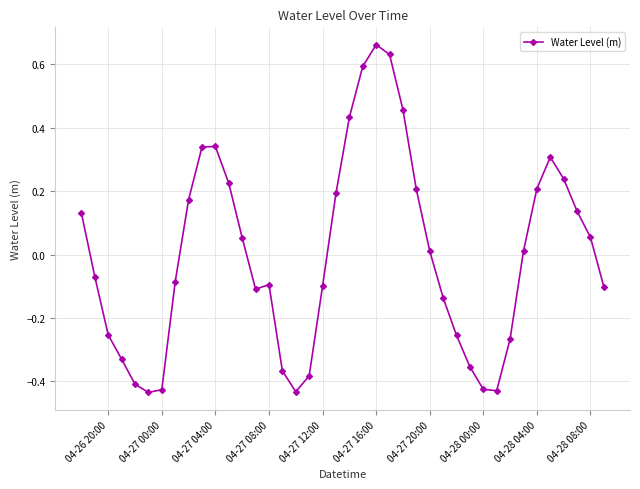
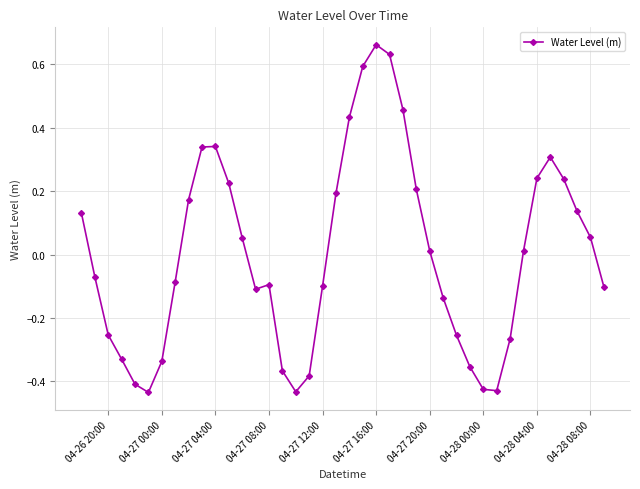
  {
    "04-26 20:00": -0.25,
-   "04-27 00:00": -0.43,
+   "04-27 00:00": -0.34,
    "04-27 04:00": 0.34,
    "04-27 08:00": -0.09,
    "04-27 12:00": -0.10,
    "04-27 16:00": 0.66,
    "04-27 20:00": 0.01,
    "04-28 00:00": -0.42,
-   "04-28 04:00": 0.21,
+   "04-28 04:00": 0.24,
    "04-28 08:00": 0.05
  }
